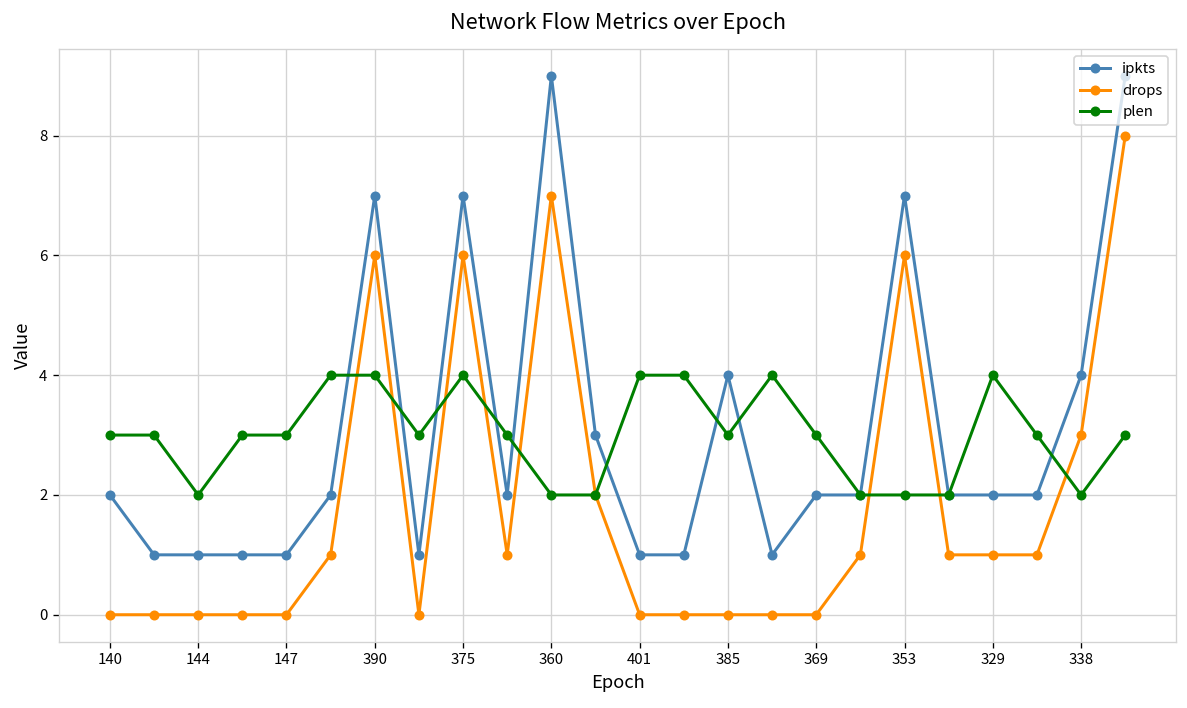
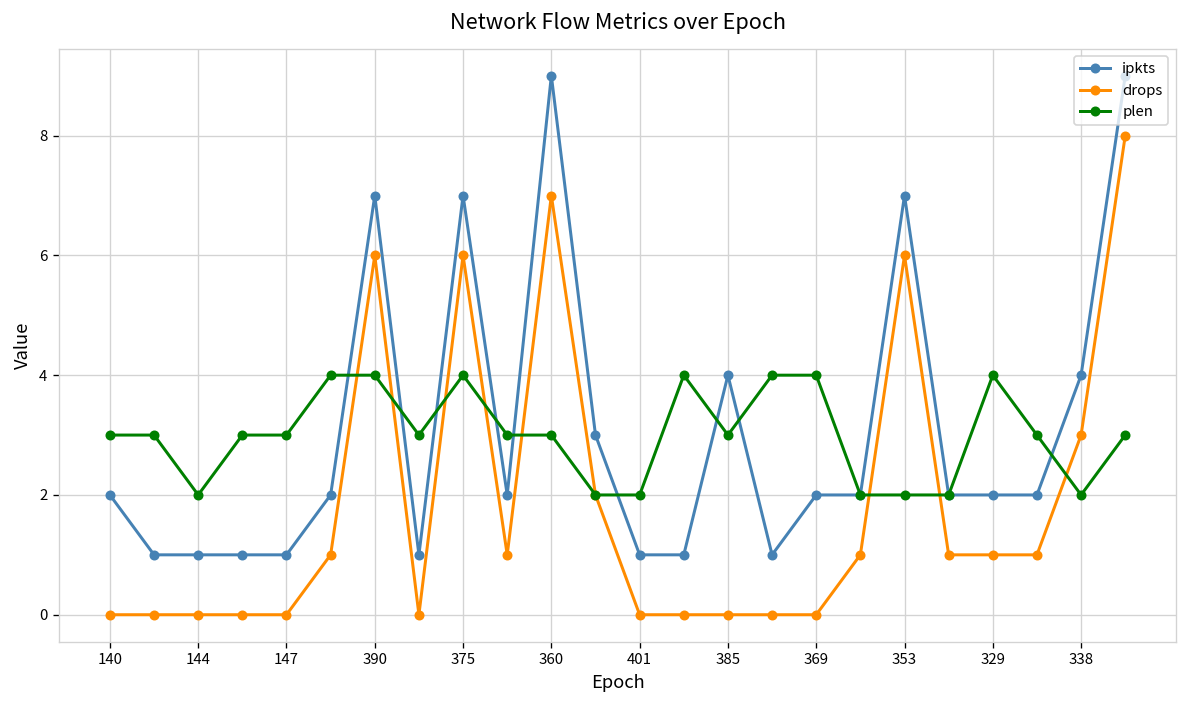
  {
    "ipkts": {
      "140": 2,
      "144": 1,
      "147": 1,
      "390": 7,
      "375": 7,
      "360": 9,
      "401": 1,
      "385": 4,
      "369": 2,
      "353": 7,
      "329": 2,
      "338": 4
    },
    "drops": {
      "140": 0,
      "144": 0,
      "147": 0,
      "390": 6,
      "375": 6,
      "360": 7,
      "401": 0,
      "385": 0,
      "369": 0,
      "353": 6,
      "329": 1,
      "338": 3
    },
    "plen": {
      "140": 3,
      "144": 2,
      "147": 3,
      "390": 4,
      "375": 4,
-     "360": 2,
-     "401": 4,
+     "360": 3,
+     "401": 2,
      "385": 3,
-     "369": 3,
+     "369": 4,
      "353": 2,
      "329": 4,
      "338": 2
    }
  }
